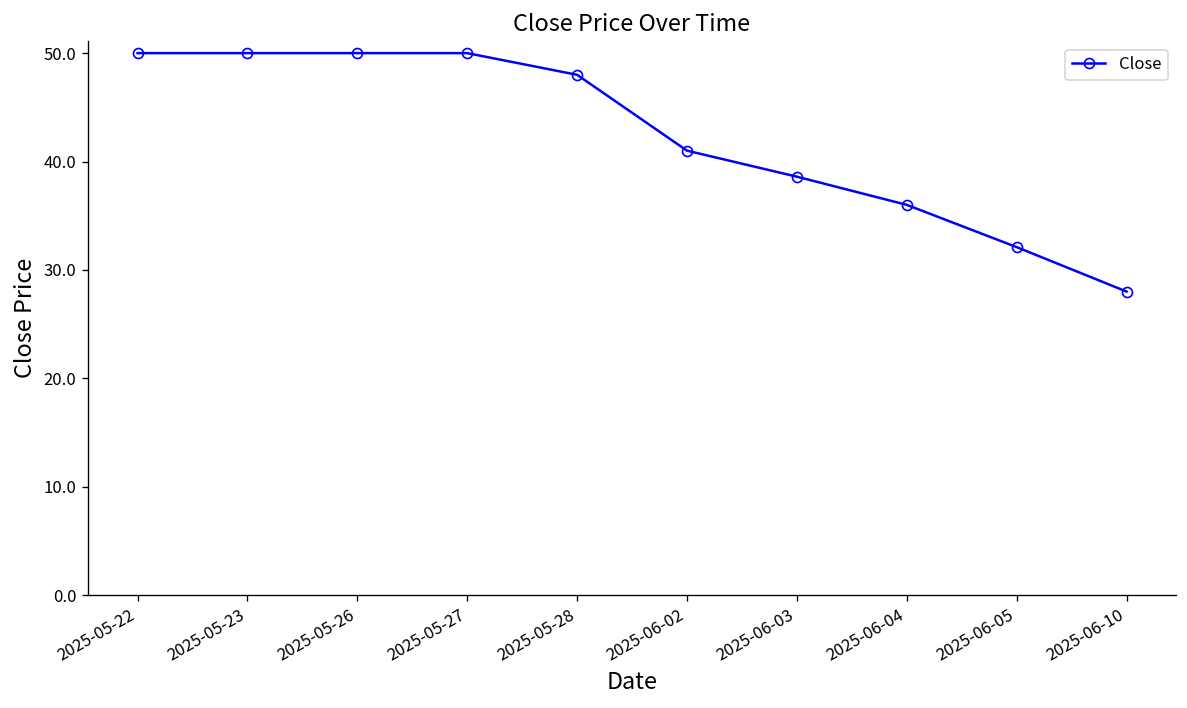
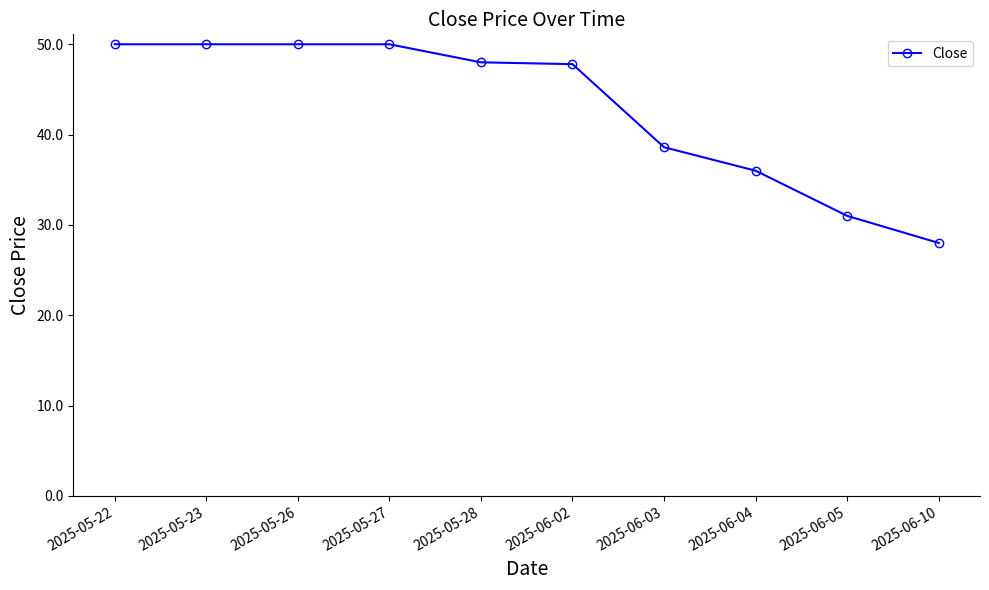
  {
    "2025-05-22": 50,
    "2025-05-23": 50,
    "2025-05-26": 50,
    "2025-05-27": 50,
    "2025-05-28": 48,
-   "2025-06-02": 41,
+   "2025-06-02": 48,
    "2025-06-03": 39,
    "2025-06-04": 36,
-   "2025-06-05": 32,
+   "2025-06-05": 31,
    "2025-06-10": 28
  }
